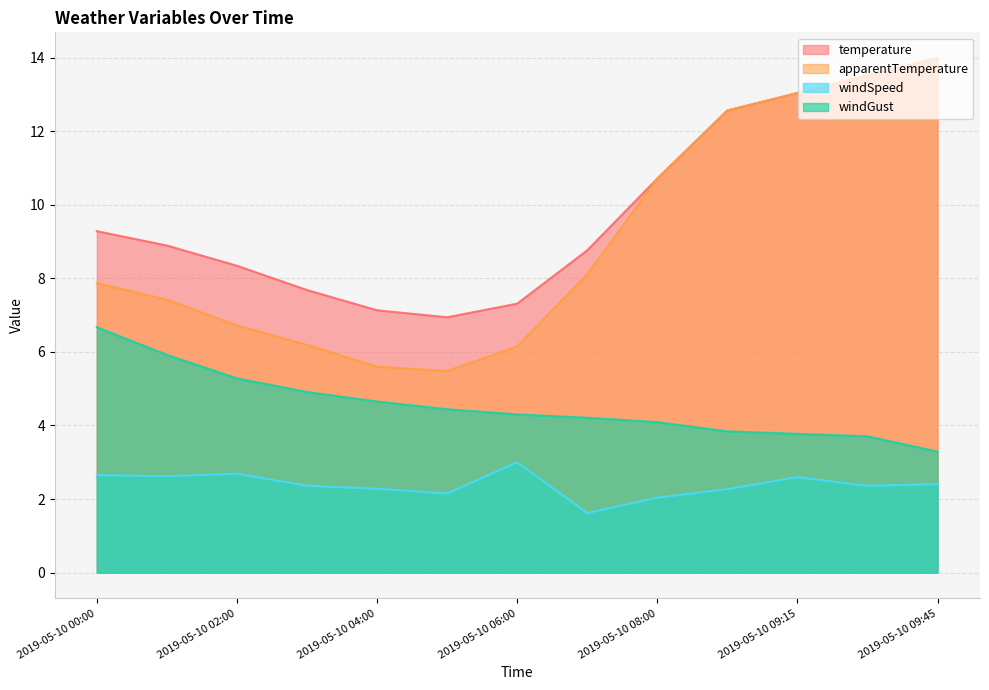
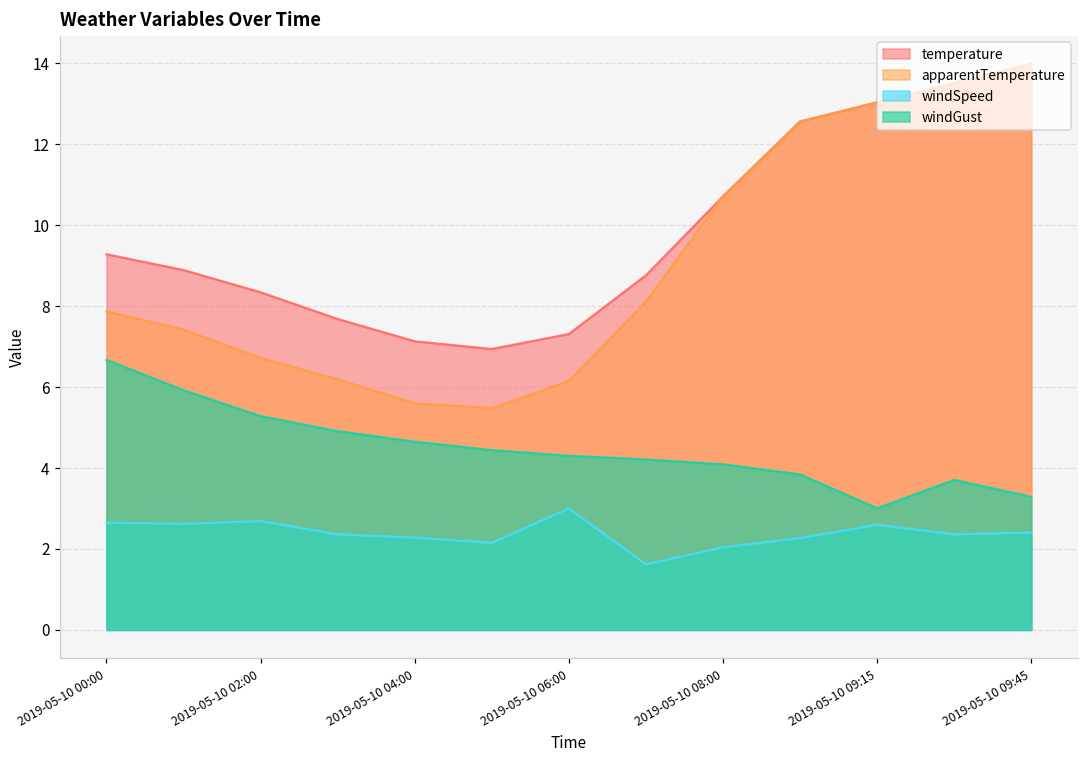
  {
    "windSpeed": {
      "2019-05-10 00:00": 2.7,
      "2019-05-10 02:00": 2.7,
      "2019-05-10 04:00": 2.3,
      "2019-05-10 06:00": 3.0,
      "2019-05-10 08:00": 2.0,
      "2019-05-10 09:15": 2.6,
      "2019-05-10 09:45": 2.4
    },
    "windGust": {
      "2019-05-10 00:00": 6.7,
      "2019-05-10 02:00": 5.3,
      "2019-05-10 04:00": 4.7,
      "2019-05-10 06:00": 4.3,
      "2019-05-10 08:00": 4.1,
-     "2019-05-10 09:15": 3.8,
+     "2019-05-10 09:15": 3.0,
      "2019-05-10 09:45": 3.3
    }
  }
